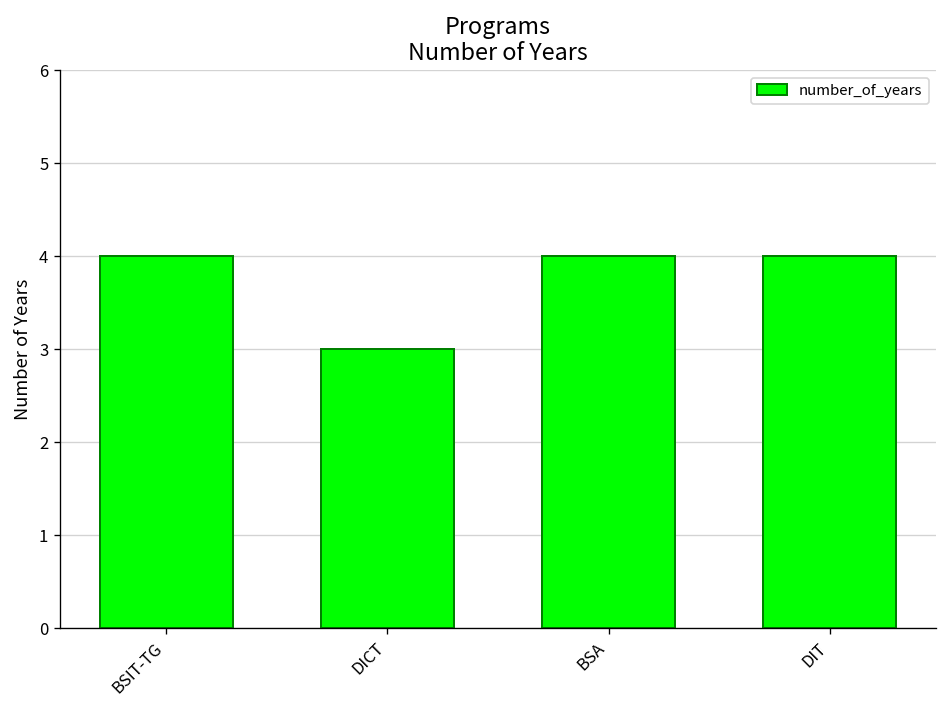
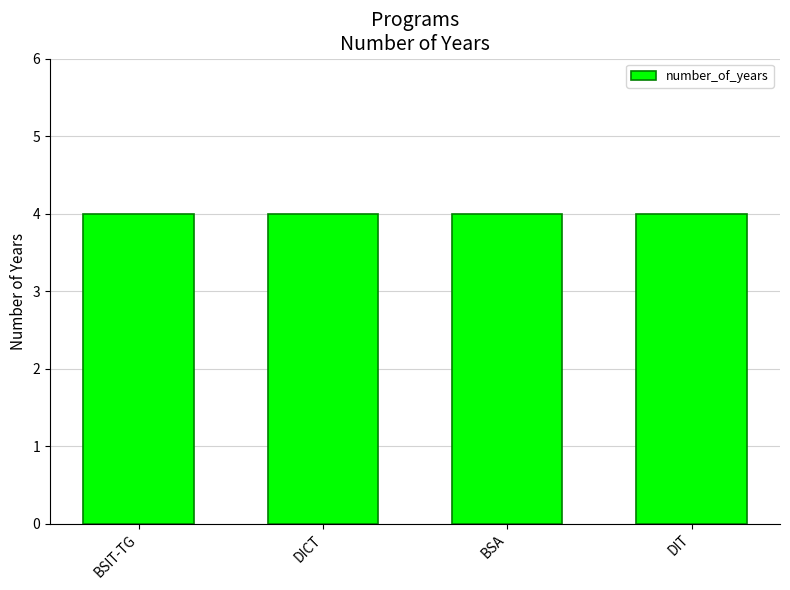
  {
    "BSIT-TG": 4,
-   "DICT": 3,
+   "DICT": 4,
    "BSA": 4,
    "DIT": 4
  }
